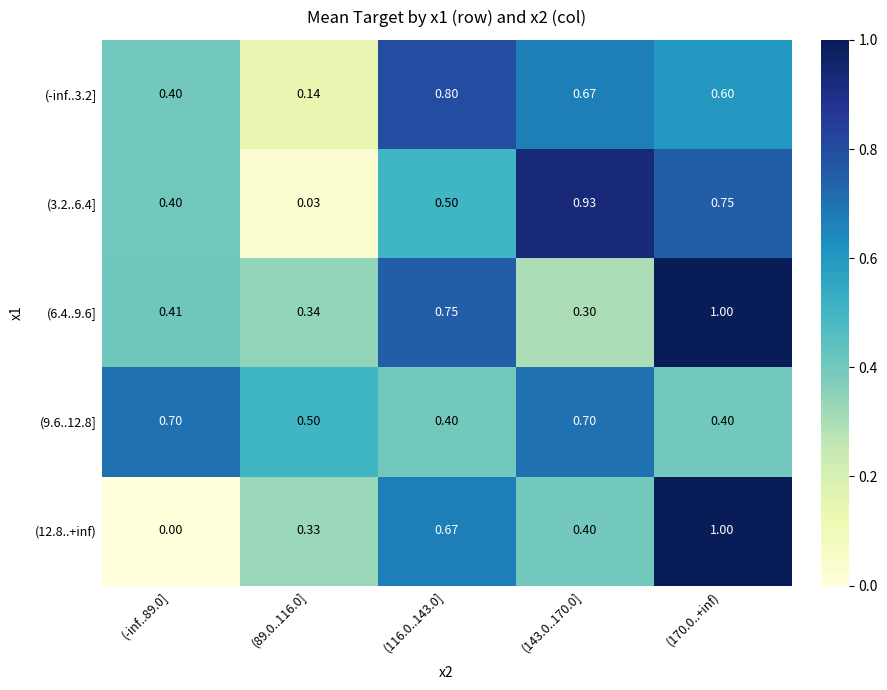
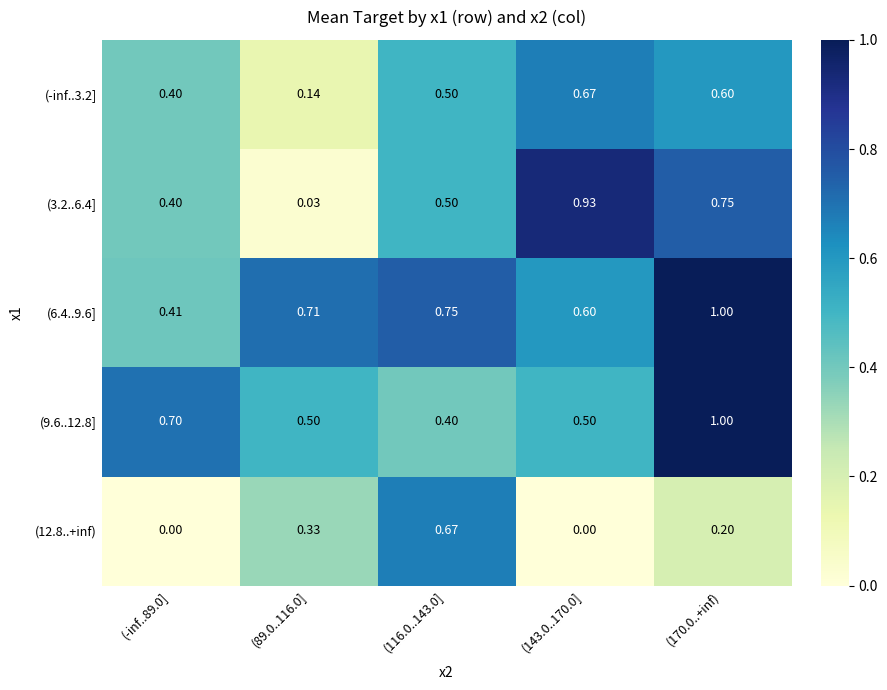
  {
    "(-inf..3.2]": {
      "(-inf..89.0]": 0.40,
      "(89.0..116.0]": 0.14,
-     "(116.0..143.0]": 0.80,
+     "(116.0..143.0]": 0.50,
      "(143.0..170.0]": 0.67,
      "(170.0..+inf)": 0.60
    },
    "(3.2..6.4]": {
      "(-inf..89.0]": 0.40,
      "(89.0..116.0]": 0.03,
      "(116.0..143.0]": 0.50,
      "(143.0..170.0]": 0.93,
      "(170.0..+inf)": 0.75
    },
    "(6.4..9.6]": {
      "(-inf..89.0]": 0.41,
-     "(89.0..116.0]": 0.34,
+     "(89.0..116.0]": 0.71,
      "(116.0..143.0]": 0.75,
-     "(143.0..170.0]": 0.30,
+     "(143.0..170.0]": 0.60,
      "(170.0..+inf)": 1.00
    },
    "(9.6..12.8]": {
      "(-inf..89.0]": 0.70,
      "(89.0..116.0]": 0.50,
      "(116.0..143.0]": 0.40,
-     "(143.0..170.0]": 0.70,
-     "(170.0..+inf)": 0.40
+     "(143.0..170.0]": 0.50,
+     "(170.0..+inf)": 1.00
    },
    "(12.8..+inf)": {
      "(-inf..89.0]": 0.00,
      "(89.0..116.0]": 0.33,
      "(116.0..143.0]": 0.67,
-     "(143.0..170.0]": 0.40,
-     "(170.0..+inf)": 1.00
+     "(143.0..170.0]": 0.00,
+     "(170.0..+inf)": 0.20
    }
  }
